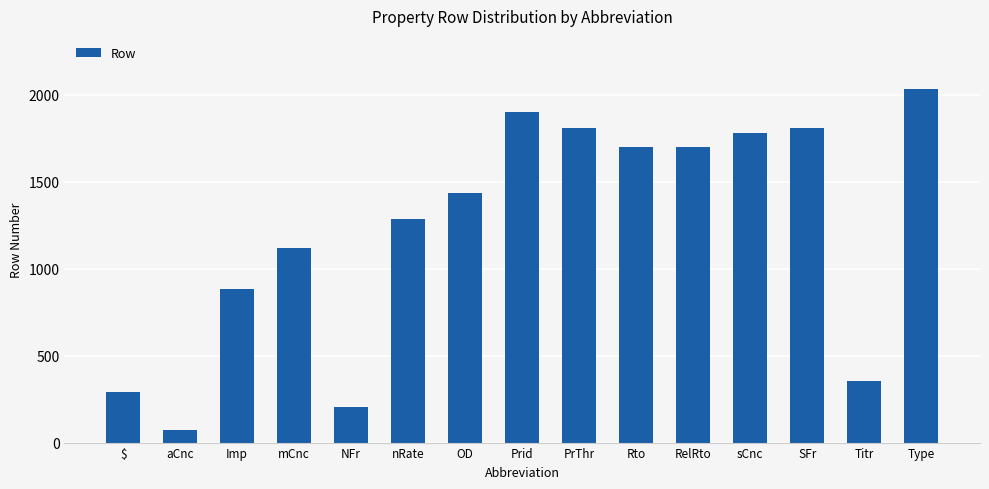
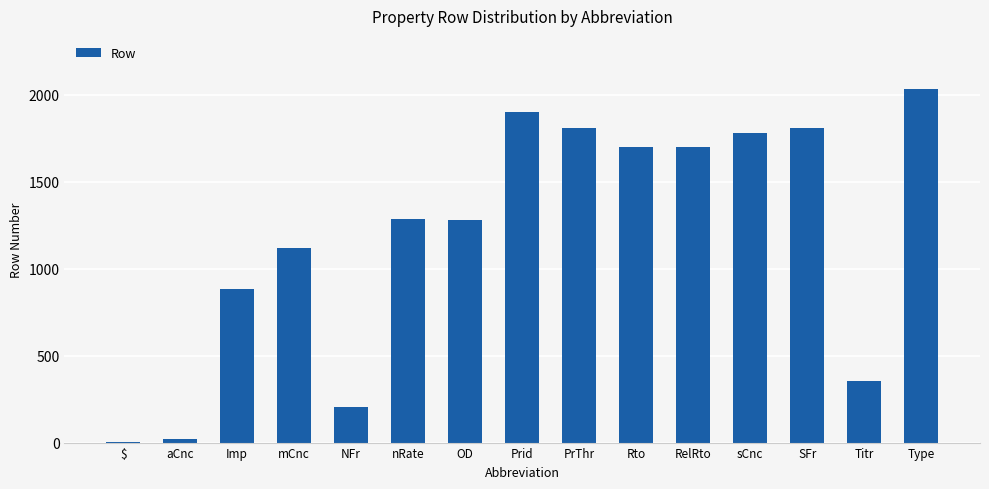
  {
-   "$": 290,
-   "aCnc": 70,
+   "$": 0,
+   "aCnc": 20,
    "Imp": 890,
    "mCnc": 1120,
    "NFr": 210,
    "nRate": 1290,
-   "OD": 1440,
+   "OD": 1280,
    "Prid": 1900,
    "PrThr": 1810,
    "Rto": 1700,
    "RelRto": 1700,
    "sCnc": 1780,
    "SFr": 1810,
    "Titr": 350,
    "Type": 2030
  }
